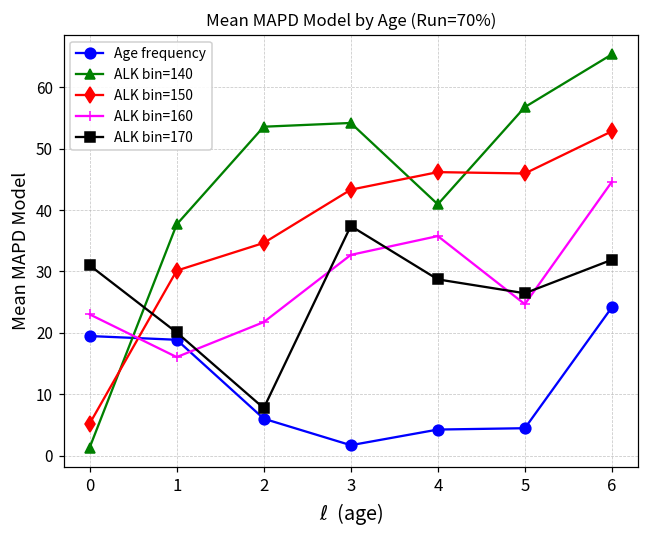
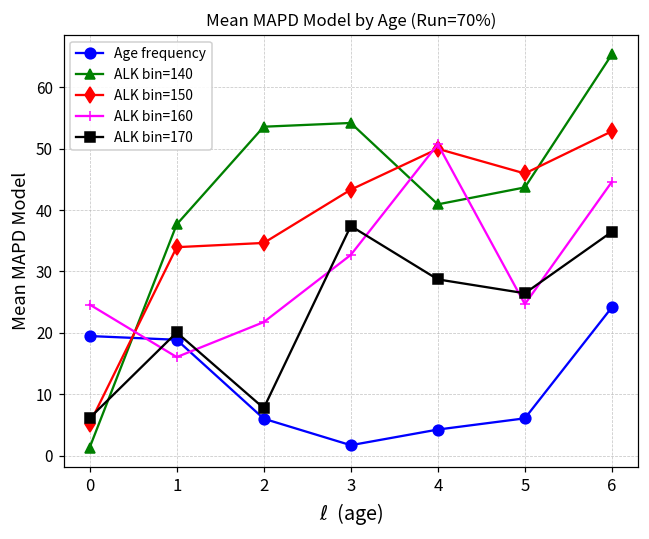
  {
    "Age frequency": {
      "0": 19,
      "1": 19,
      "2": 6,
      "3": 2,
      "4": 4,
-     "5": 4,
+     "5": 6,
      "6": 24
    },
    "ALK bin=140": {
      "0": 1,
      "1": 38,
      "2": 54,
      "3": 54,
      "4": 41,
-     "5": 57,
+     "5": 44,
      "6": 65
    },
    "ALK bin=150": {
      "0": 5,
-     "1": 30,
+     "1": 34,
      "2": 35,
      "3": 43,
-     "4": 46,
+     "4": 50,
      "5": 46,
      "6": 53
    },
    "ALK bin=160": {
-     "0": 23,
+     "0": 25,
      "1": 16,
      "2": 22,
      "3": 33,
-     "4": 36,
+     "4": 51,
      "5": 25,
      "6": 45
    },
    "ALK bin=170": {
-     "0": 31,
+     "0": 6,
      "1": 20,
      "2": 8,
      "3": 37,
      "4": 29,
      "5": 26,
-     "6": 32
+     "6": 36
    }
  }
